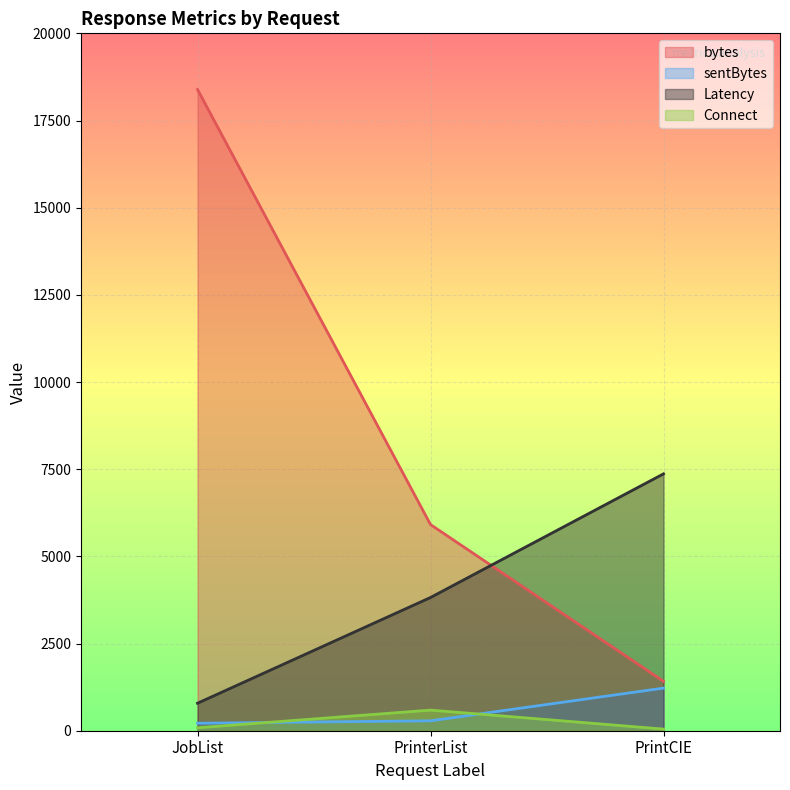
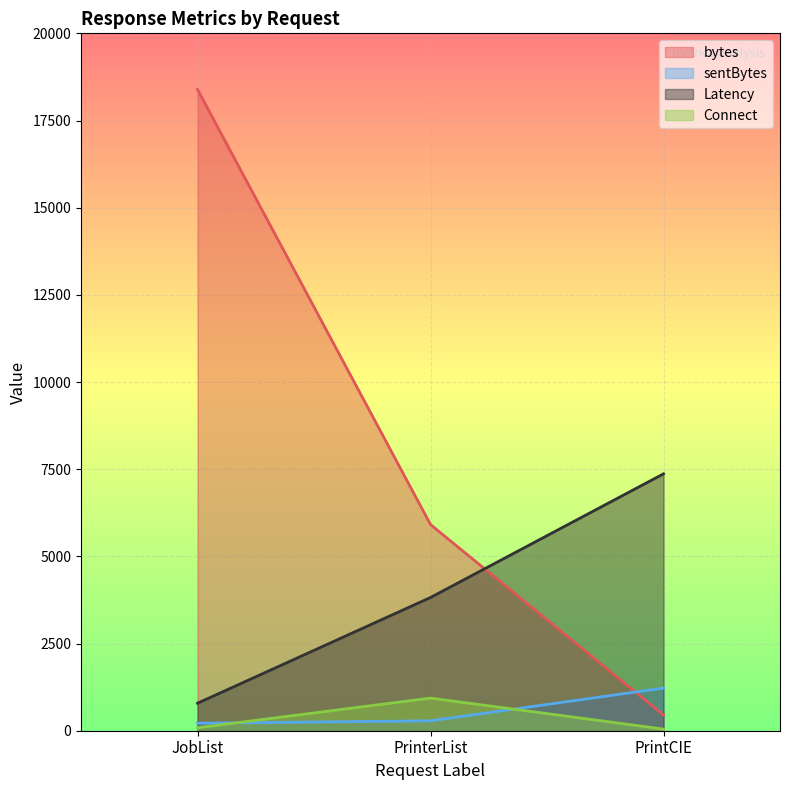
  {
    "bytes": {
      "JobList": 18400,
      "PrinterList": 5900,
-     "PrintCIE": 1400
+     "PrintCIE": 400
    },
    "sentBytes": {
      "JobList": 200,
      "PrinterList": 300,
      "PrintCIE": 1200
    },
    "Latency": {
      "JobList": 800,
      "PrinterList": 3800,
      "PrintCIE": 7400
    },
    "Connect": {
      "JobList": 100,
-     "PrinterList": 600,
+     "PrinterList": 900,
      "PrintCIE": 0
    }
  }
